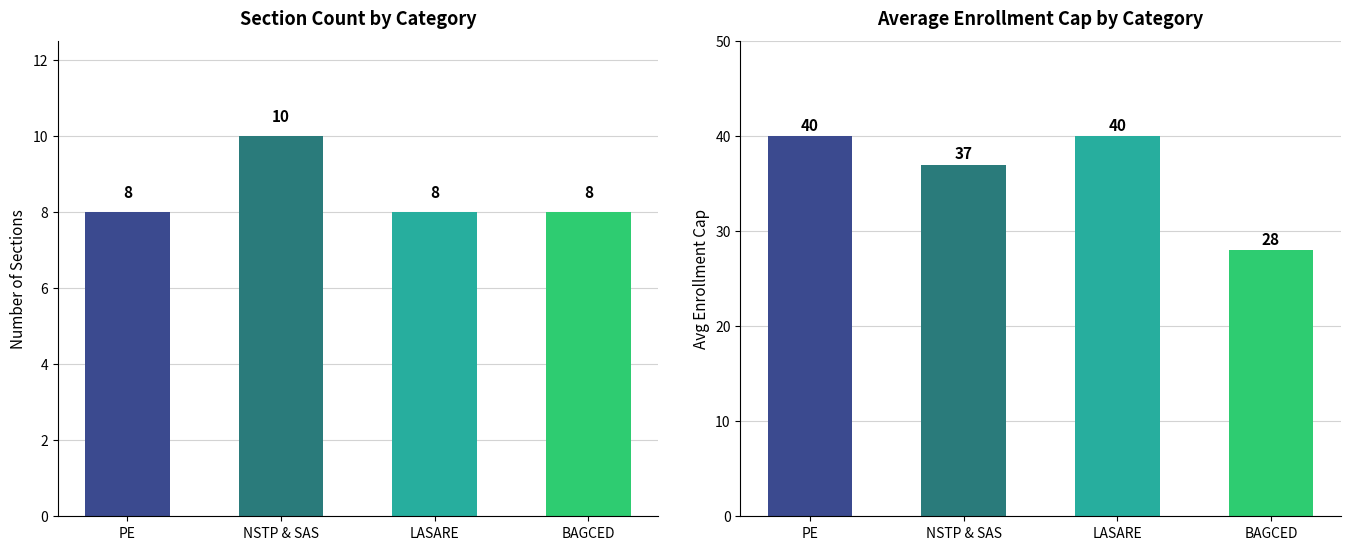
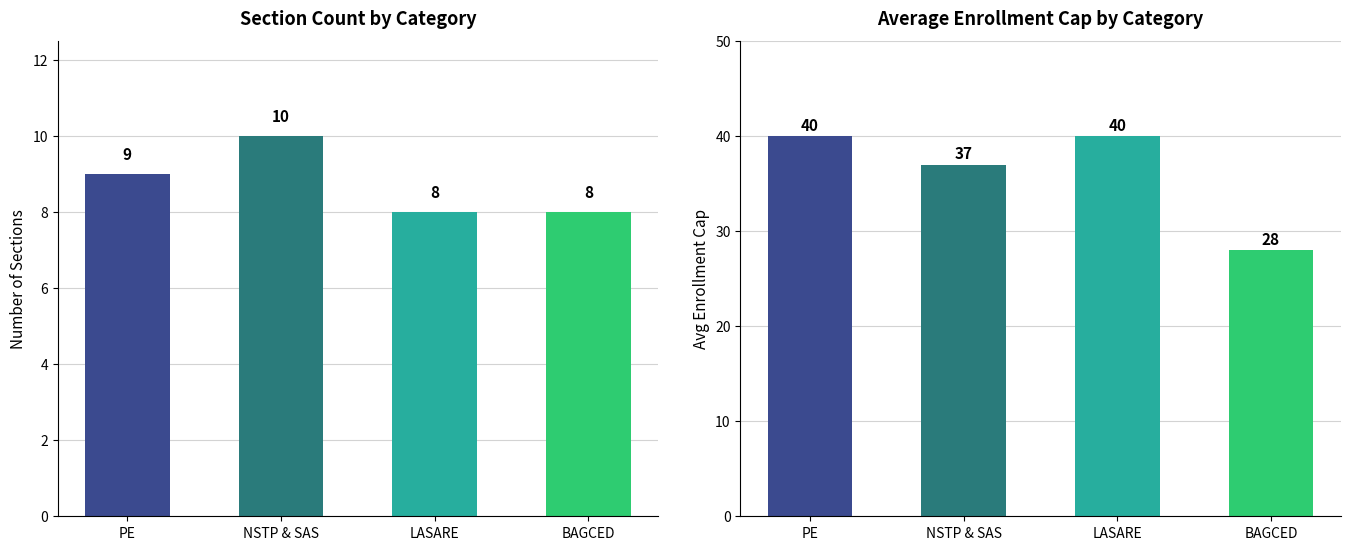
  {
    "Section Count by Category": {
-     "PE": 8,
+     "PE": 9,
      "NSTP & SAS": 10,
      "LASARE": 8,
      "BAGCED": 8
    },
    "Average Enrollment Cap by Category": {
      "PE": 40,
      "NSTP & SAS": 37,
      "LASARE": 40,
      "BAGCED": 28
    }
  }
